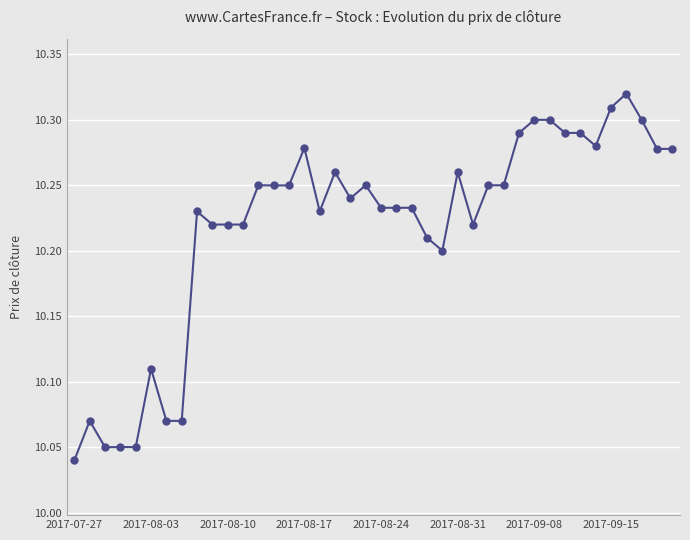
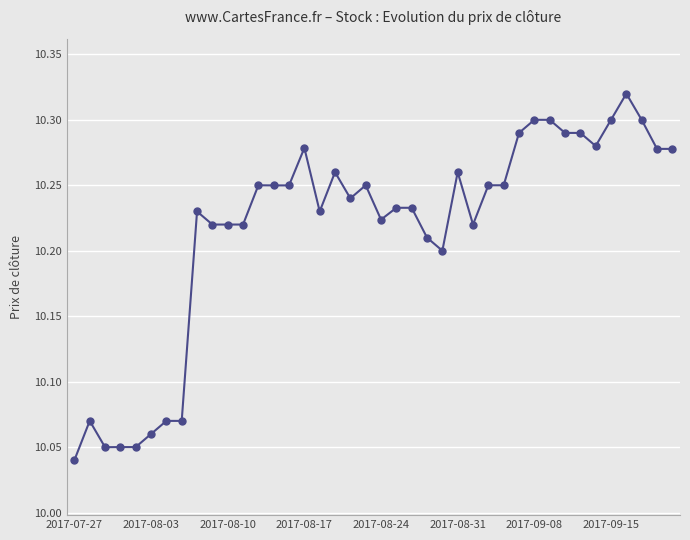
  {
    "2017-07-27": 10.040,
-   "2017-08-03": 10.110,
+   "2017-08-03": 10.060,
    "2017-08-10": 10.220,
    "2017-08-17": 10.278,
-   "2017-08-24": 10.233,
+   "2017-08-24": 10.224,
    "2017-08-31": 10.260,
    "2017-09-08": 10.300,
-   "2017-09-15": 10.309
+   "2017-09-15": 10.300
  }
